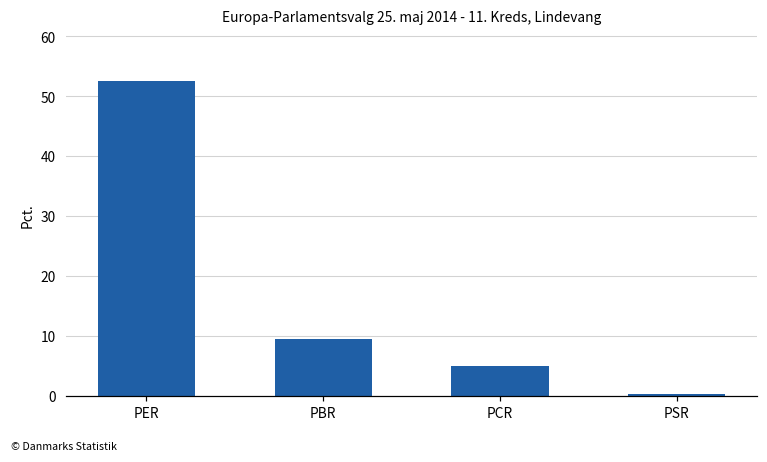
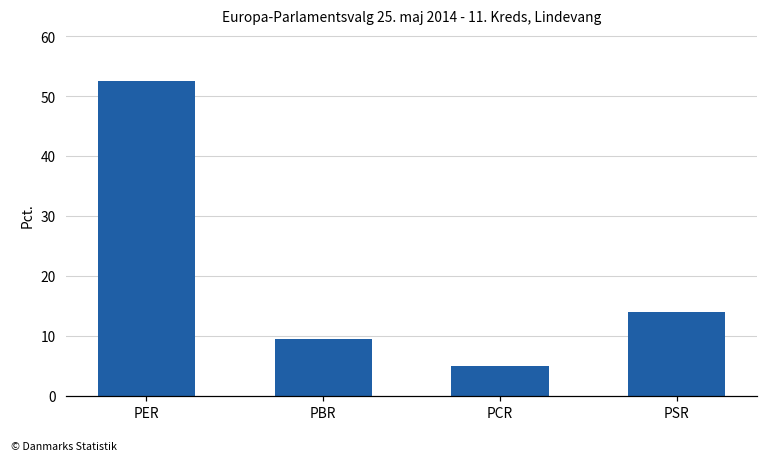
  {
    "PER": 53,
    "PBR": 9,
    "PCR": 5,
-   "PSR": 0
+   "PSR": 14
  }
